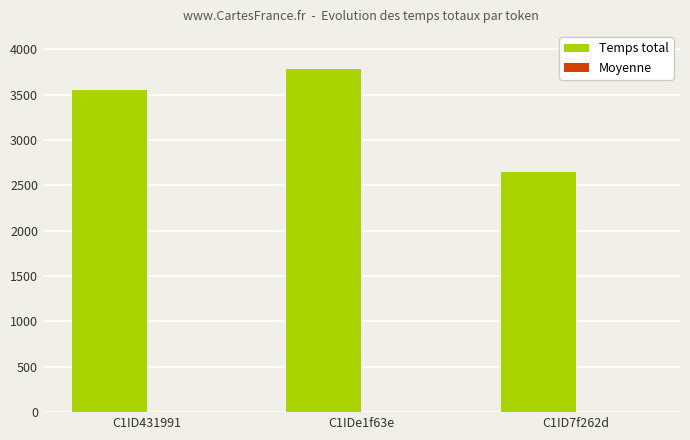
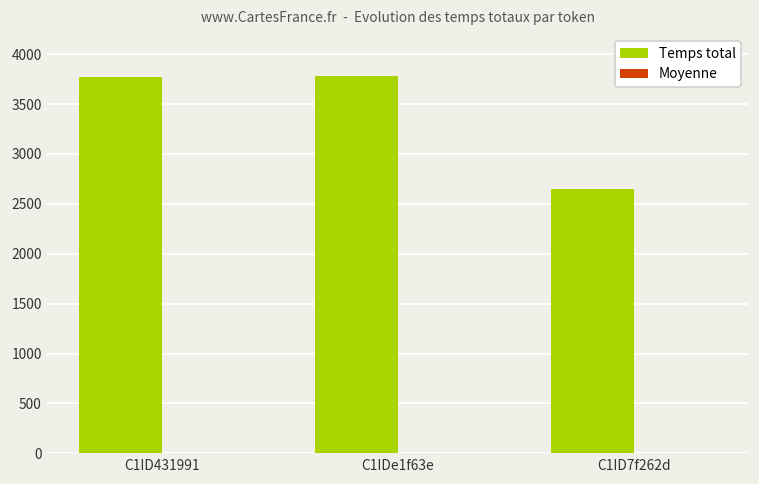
  {
    "Temps total": {
-     "C1ID431991": 3500,
+     "C1ID431991": 3800,
      "C1IDe1f63e": 3800,
      "C1ID7f262d": 2600
    }
  }
